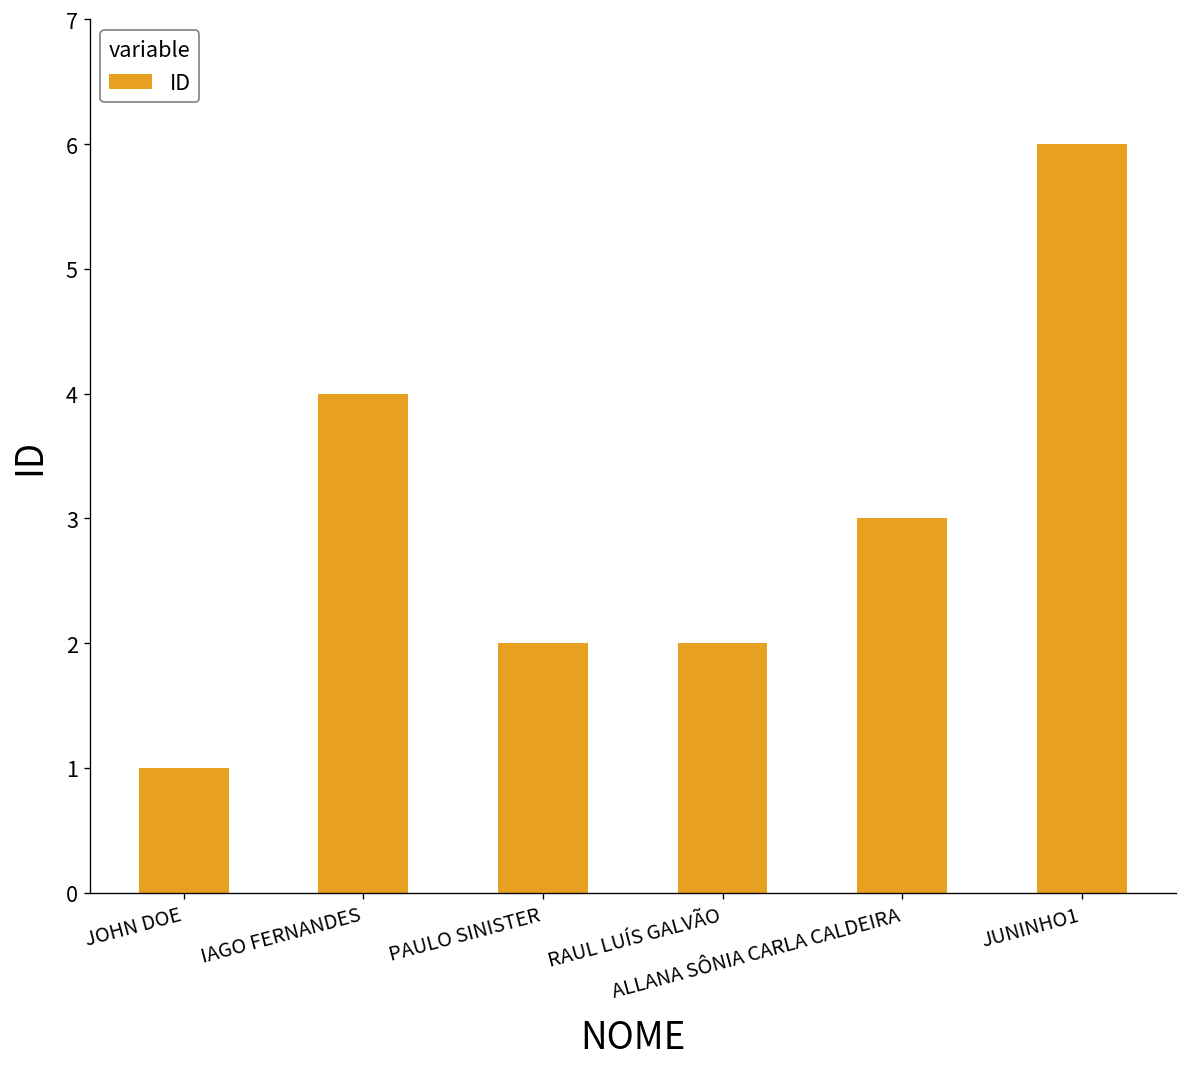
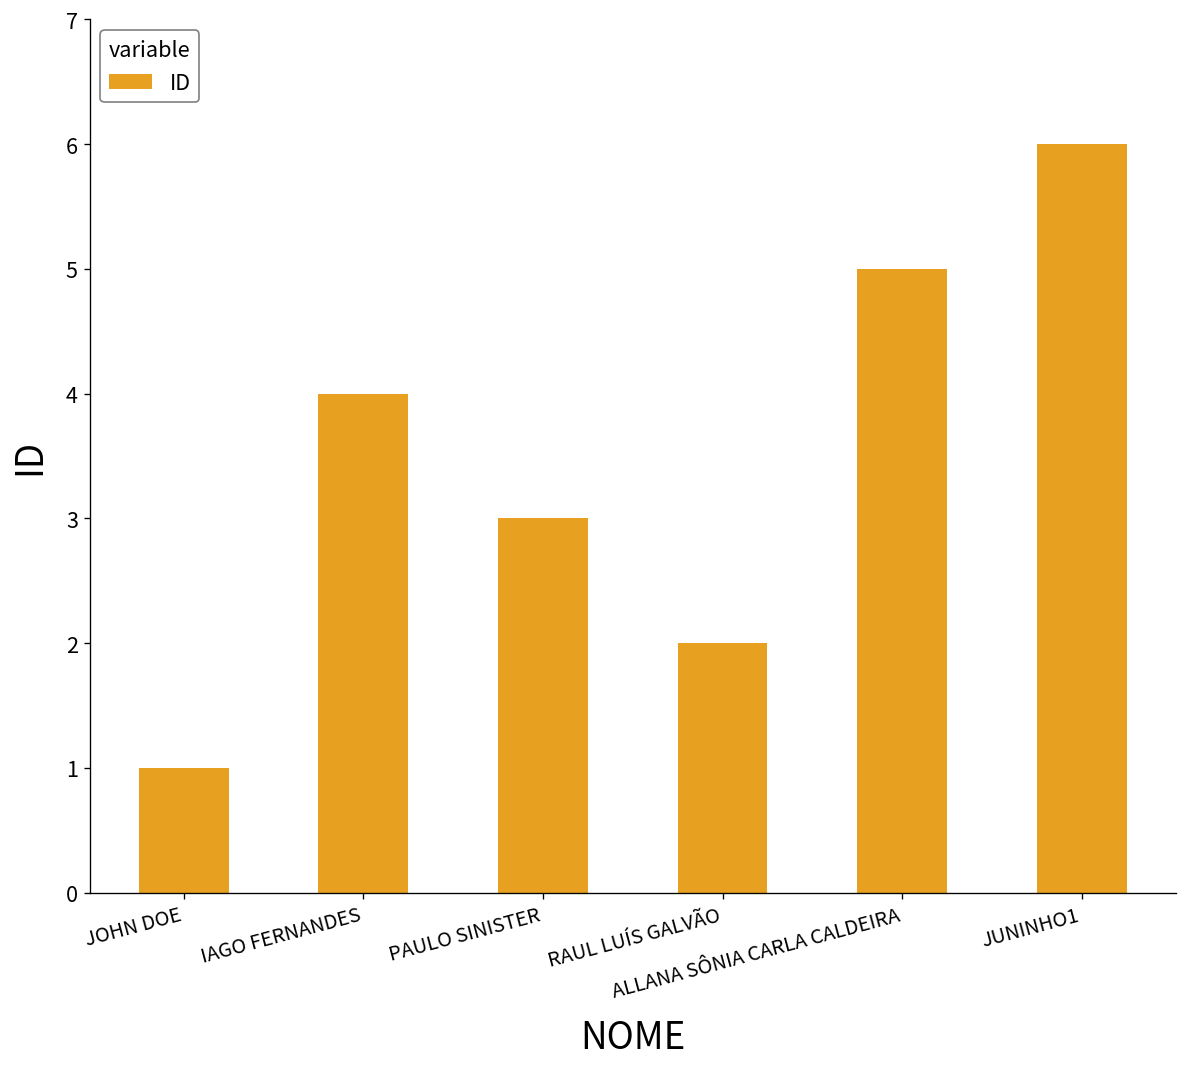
  {
    "JOHN DOE": 1,
    "IAGO FERNANDES": 4,
-   "PAULO SINISTER": 2,
+   "PAULO SINISTER": 3,
    "RAUL LUÍS GALVÃO": 2,
-   "ALLANA SÔNIA CARLA CALDEIRA": 3,
+   "ALLANA SÔNIA CARLA CALDEIRA": 5,
    "JUNINHO1": 6
  }
